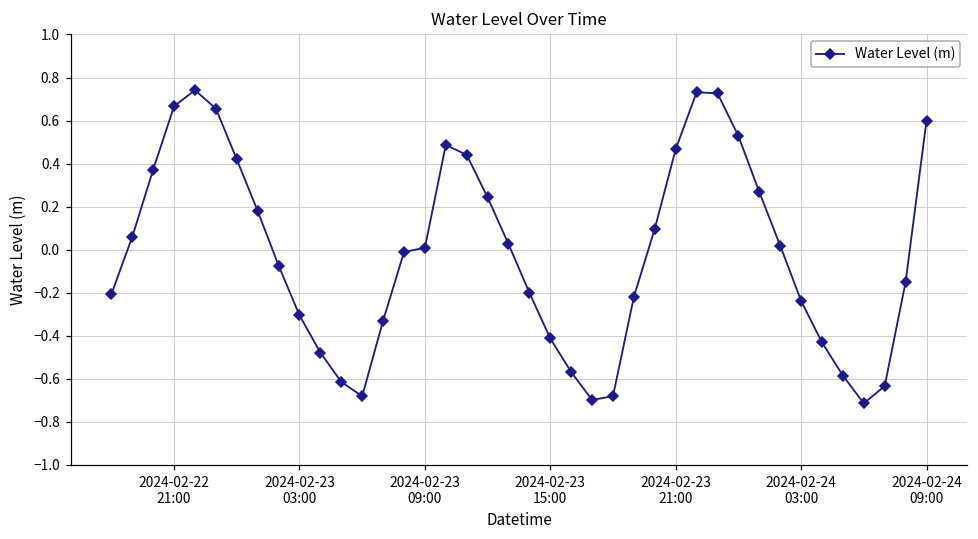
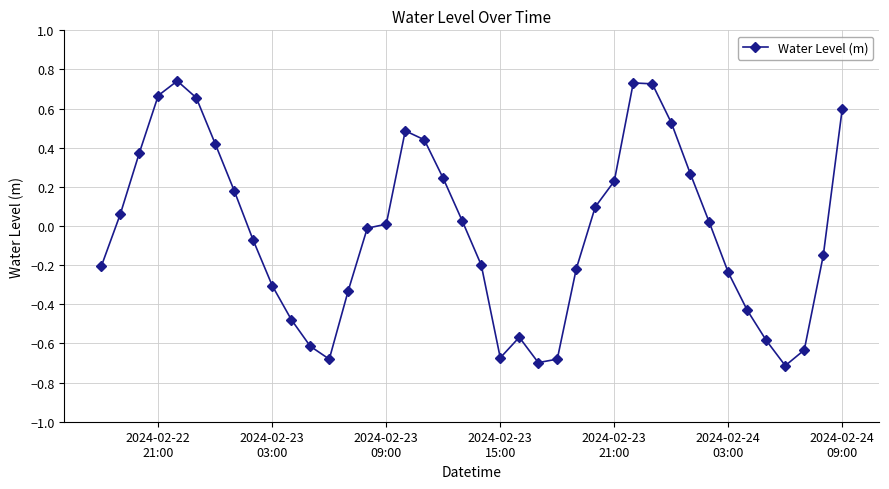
  {
    "2024-02-22 21:00": 0.67,
    "2024-02-23 03:00": -0.30,
    "2024-02-23 09:00": 0.01,
-   "2024-02-23 15:00": -0.41,
-   "2024-02-23 21:00": 0.47,
+   "2024-02-23 15:00": -0.67,
+   "2024-02-23 21:00": 0.23,
    "2024-02-24 03:00": -0.24,
    "2024-02-24 09:00": 0.60
  }
